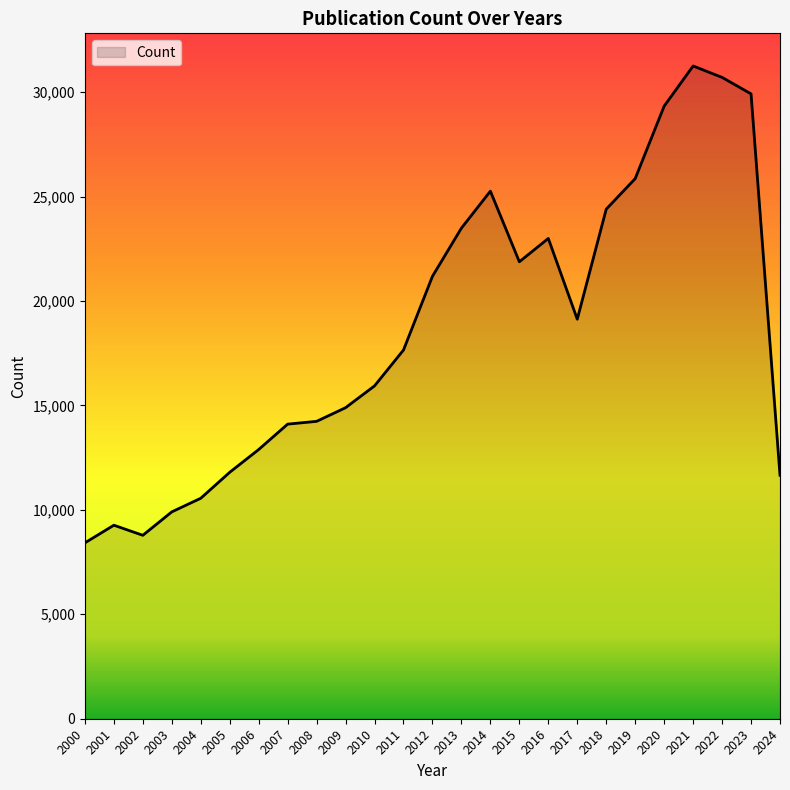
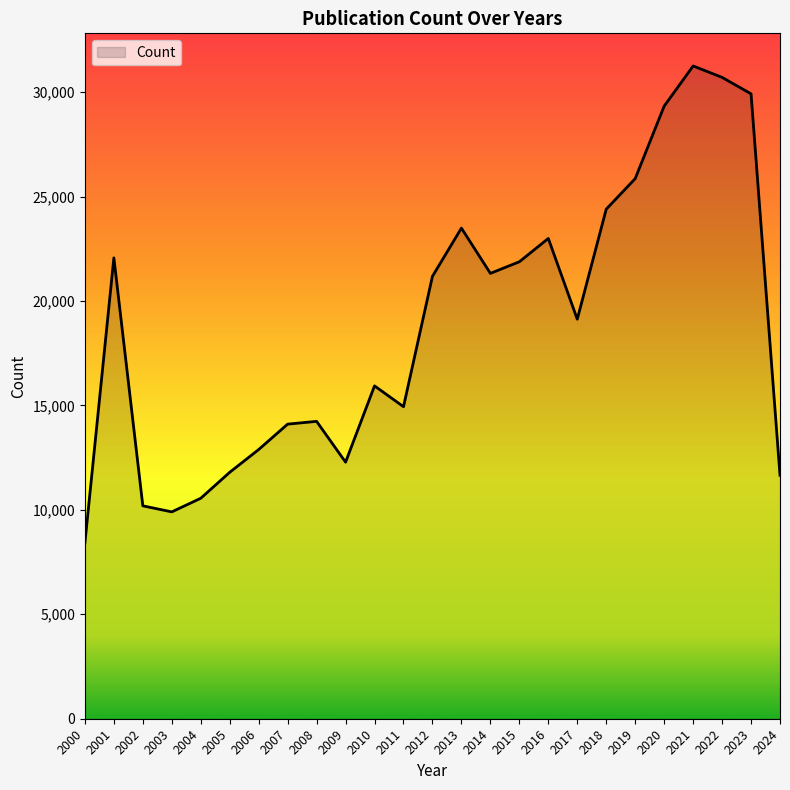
  {
    "2000": "8,400",
-   "2001": "9,300",
-   "2002": "8,800",
+   "2001": "22,100",
+   "2002": "10,200",
    "2003": "9,900",
    "2004": "10,600",
    "2005": "11,800",
    "2006": "12,900",
    "2007": "14,100",
    "2008": "14,200",
-   "2009": "14,900",
+   "2009": "12,300",
    "2010": "15,900",
-   "2011": "17,700",
+   "2011": "14,900",
    "2012": "21,200",
    "2013": "23,500",
-   "2014": "25,300",
+   "2014": "21,300",
    "2015": "21,900",
    "2016": "23,000",
    "2017": "19,100",
    "2018": "24,400",
    "2019": "25,900",
    "2020": "29,300",
    "2021": "31,300",
    "2022": "30,700",
    "2023": "29,900",
    "2024": "11,700"
  }
